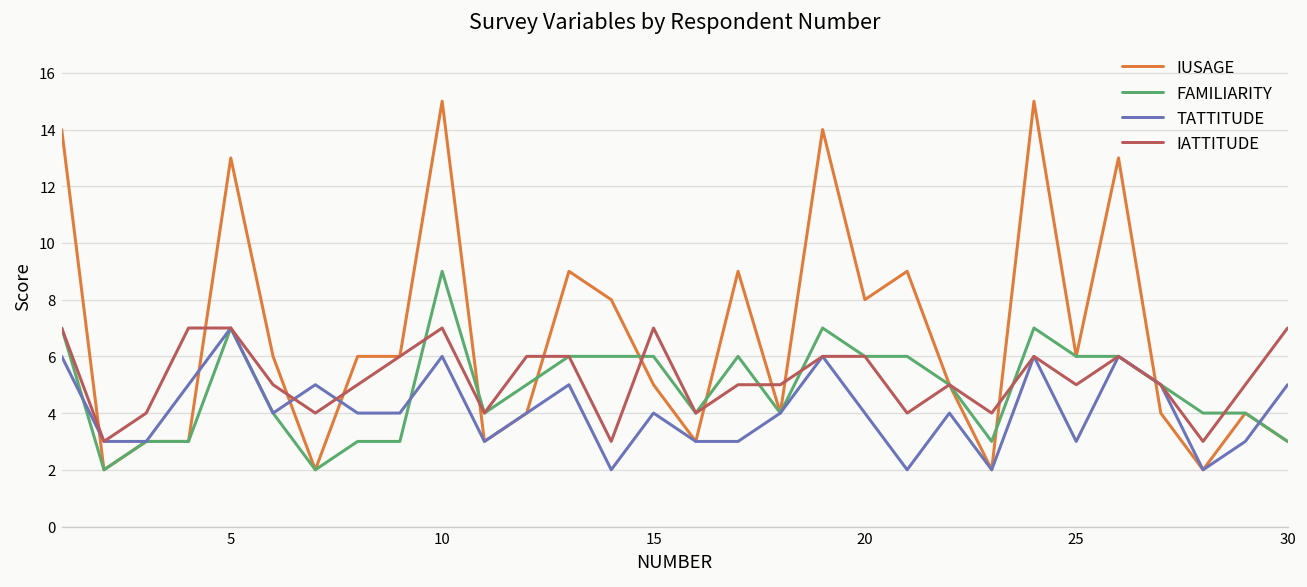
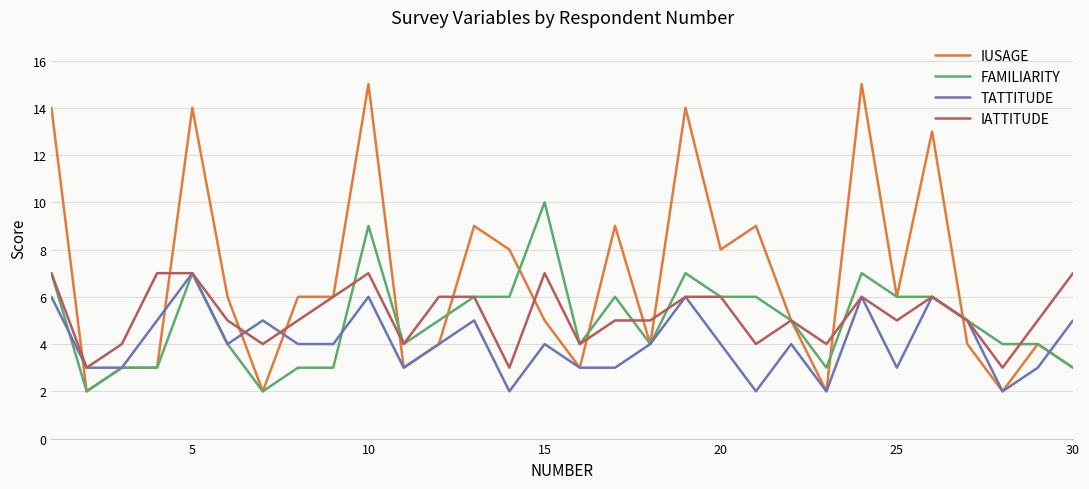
  {
    "IUSAGE": {
-     "5": 13,
+     "5": 14,
      "10": 15,
      "15": 5,
      "20": 8
    },
    "FAMILIARITY": {
      "10": 9,
-     "15": 6
+     "15": 10
    },
    "TATTITUDE": {
      "10": 6,
      "15": 4,
      "20": 4,
      "25": 3,
      "30": 5
    },
    "IATTITUDE": {
      "10": 7,
      "15": 7,
      "25": 5,
      "30": 7
    }
  }
